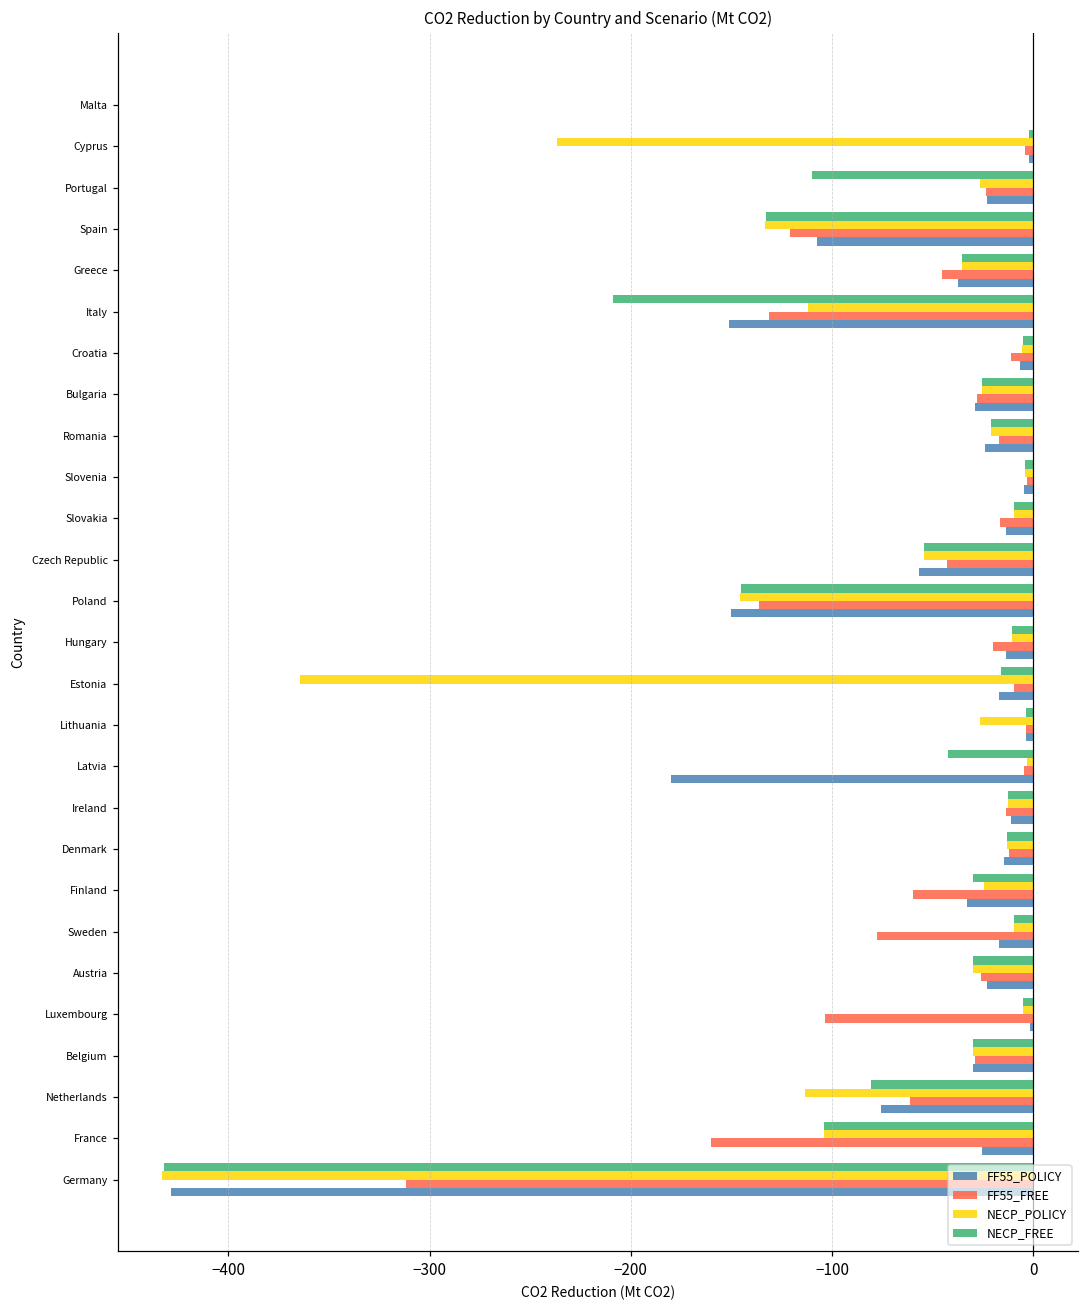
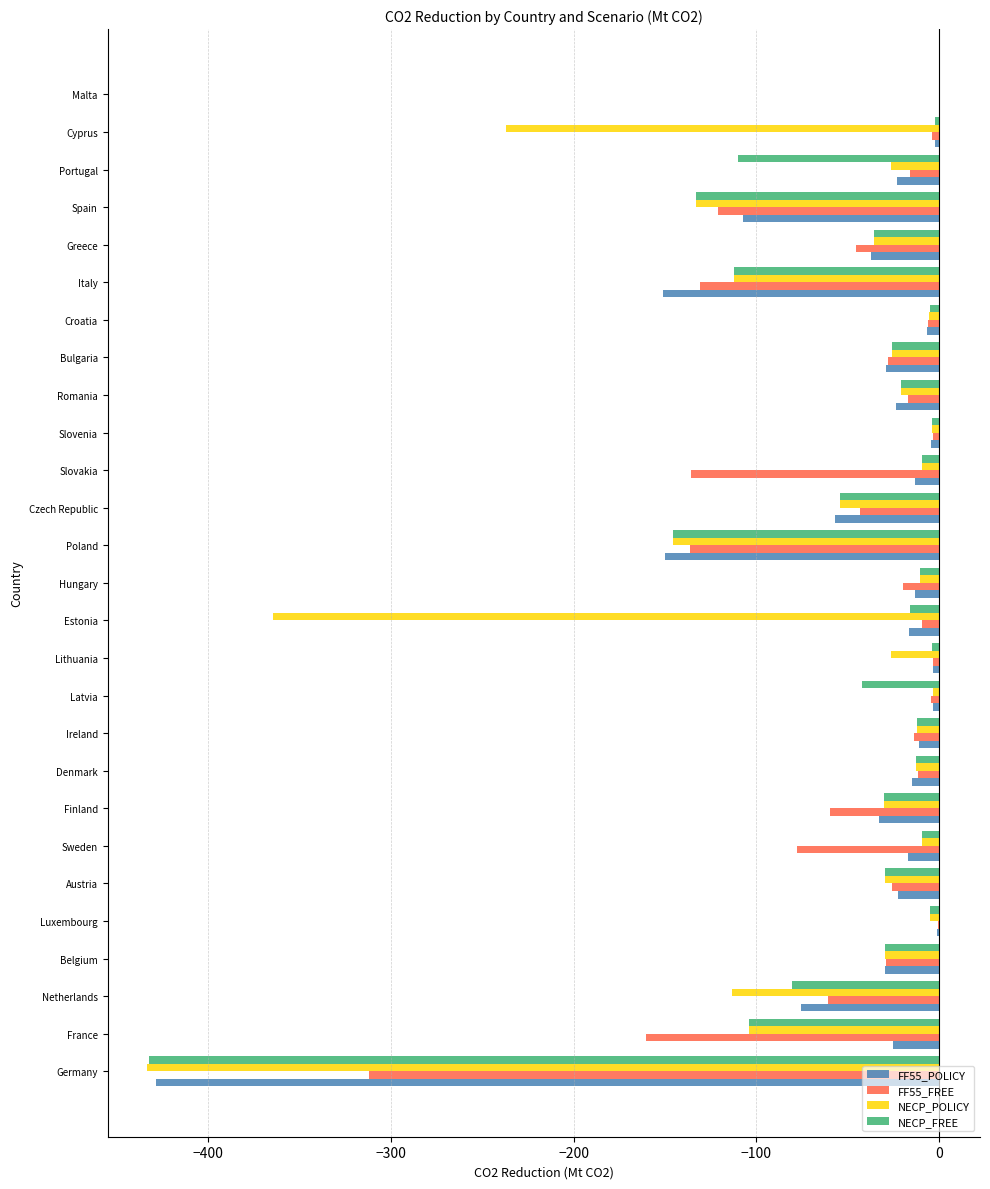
  {
    "FF55_POLICY": {
      "Cyprus": -2,
      "Portugal": -23,
      "Spain": -107,
      "Greece": -38,
      "Italy": -151,
      "Croatia": -7,
      "Bulgaria": -29,
      "Romania": -24,
      "Slovenia": -5,
      "Slovakia": -14,
      "Czech Republic": -57,
      "Poland": -150,
      "Hungary": -13,
      "Estonia": -17,
      "Lithuania": -4,
-     "Latvia": -180,
+     "Latvia": -3,
      "Ireland": -11,
      "Denmark": -15,
      "Finland": -33,
      "Sweden": -17,
      "Austria": -23,
      "Luxembourg": -1,
      "Belgium": -30,
      "Netherlands": -76,
      "France": -25,
      "Germany": -429
    },
    "FF55_FREE": {
      "Cyprus": -4,
-     "Portugal": -24,
+     "Portugal": -16,
      "Spain": -121,
      "Greece": -45,
      "Italy": -131,
-     "Croatia": -11,
+     "Croatia": -6,
      "Bulgaria": -28,
      "Romania": -17,
      "Slovenia": -3,
-     "Slovakia": -16,
+     "Slovakia": -136,
      "Czech Republic": -43,
      "Poland": -136,
      "Hungary": -20,
      "Estonia": -10,
      "Lithuania": -4,
      "Latvia": -5,
      "Ireland": -14,
      "Denmark": -12,
      "Finland": -60,
      "Sweden": -78,
      "Austria": -26,
-     "Luxembourg": -104,
+     "Luxembourg": -1,
      "Belgium": -29,
      "Netherlands": -61,
      "France": -160,
      "Germany": -312
    },
    "NECP_POLICY": {
      "Cyprus": -237,
      "Portugal": -26,
      "Spain": -133,
      "Greece": -36,
      "Italy": -112,
      "Croatia": -5,
      "Bulgaria": -26,
      "Romania": -21,
      "Slovenia": -4,
      "Slovakia": -10,
      "Czech Republic": -54,
      "Poland": -146,
      "Hungary": -11,
      "Estonia": -364,
      "Lithuania": -26,
      "Latvia": -3,
      "Ireland": -12,
      "Denmark": -13,
-     "Finland": -25,
+     "Finland": -30,
      "Sweden": -9,
      "Austria": -30,
      "Luxembourg": -5,
      "Belgium": -30,
      "Netherlands": -114,
      "France": -104,
      "Germany": -433
    },
    "NECP_FREE": {
      "Cyprus": -2,
      "Portugal": -110,
      "Spain": -133,
      "Greece": -36,
-     "Italy": -209,
+     "Italy": -112,
      "Croatia": -5,
      "Bulgaria": -26,
      "Romania": -21,
      "Slovenia": -4,
      "Slovakia": -10,
      "Czech Republic": -54,
      "Poland": -145,
      "Hungary": -11,
      "Estonia": -16,
      "Lithuania": -4,
      "Latvia": -42,
      "Ireland": -12,
      "Denmark": -13,
      "Finland": -30,
      "Sweden": -9,
      "Austria": -30,
      "Luxembourg": -5,
      "Belgium": -30,
      "Netherlands": -80,
      "France": -104,
      "Germany": -432
    }
  }
